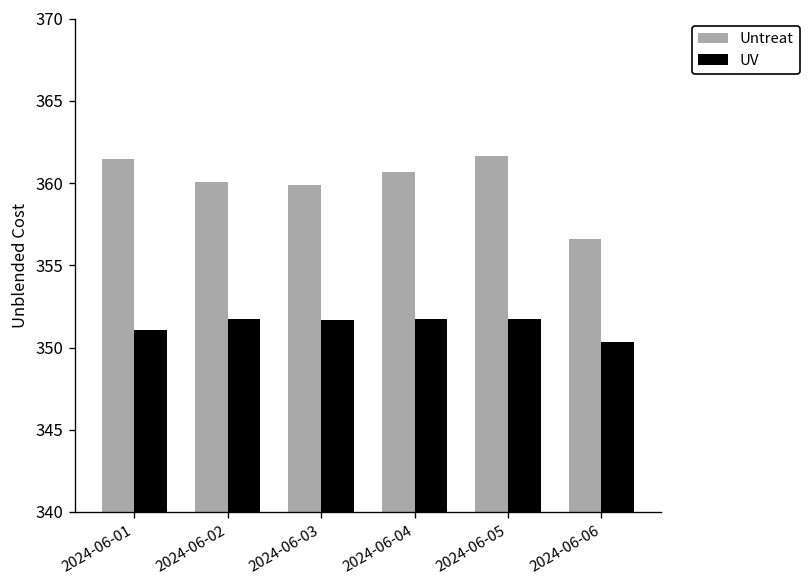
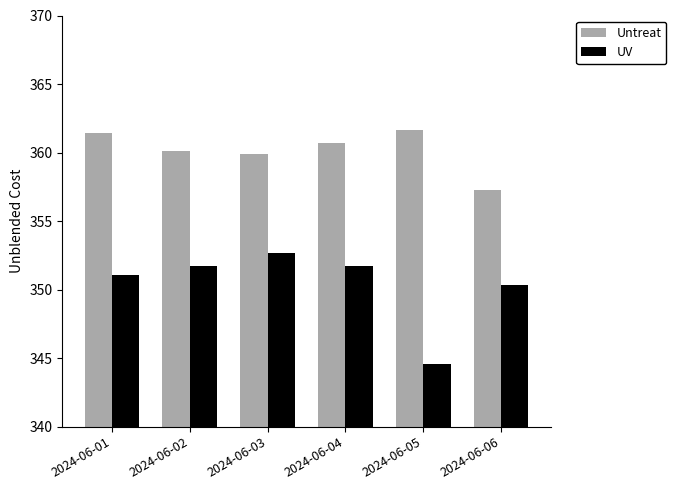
  {
    "Untreat": {
      "2024-06-01": 361.4,
      "2024-06-02": 360.1,
      "2024-06-03": 359.9,
      "2024-06-04": 360.7,
      "2024-06-05": 361.7,
-     "2024-06-06": 356.6
+     "2024-06-06": 357.3
    },
    "UV": {
      "2024-06-01": 351.1,
      "2024-06-02": 351.7,
-     "2024-06-03": 351.7,
+     "2024-06-03": 352.7,
      "2024-06-04": 351.7,
-     "2024-06-05": 351.7,
+     "2024-06-05": 344.6,
      "2024-06-06": 350.3
    }
  }
